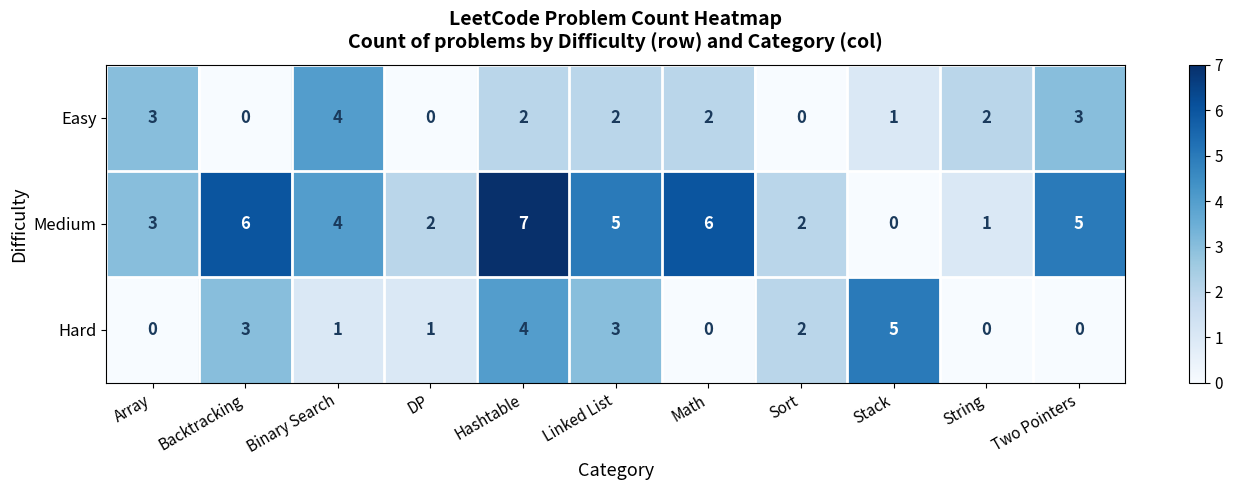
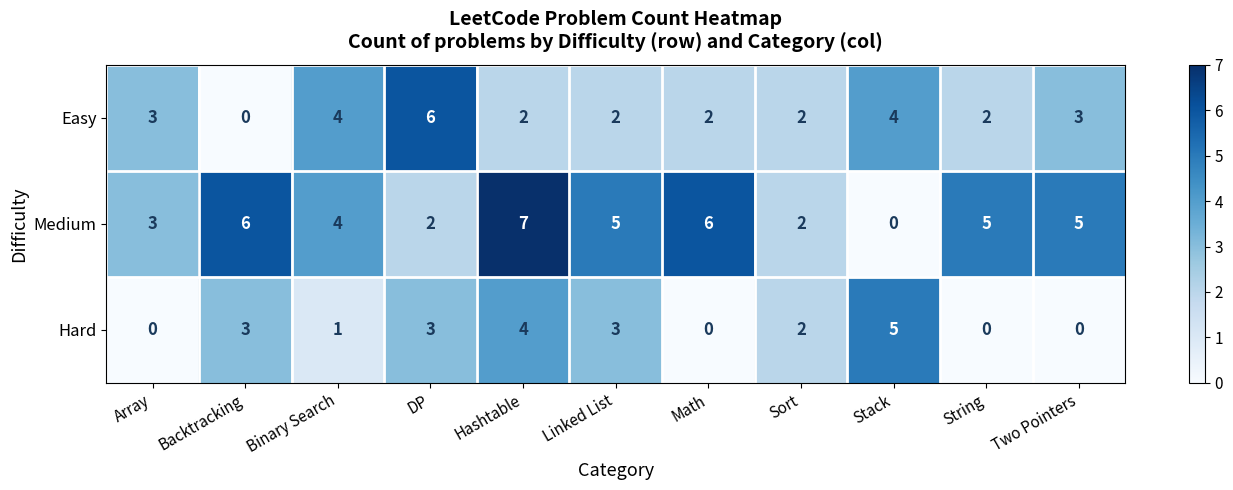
  {
    "Easy": {
      "Array": 3,
      "Backtracking": 0,
      "Binary Search": 4,
-     "DP": 0,
+     "DP": 6,
      "Hashtable": 2,
      "Linked List": 2,
      "Math": 2,
-     "Sort": 0,
-     "Stack": 1,
+     "Sort": 2,
+     "Stack": 4,
      "String": 2,
      "Two Pointers": 3
    },
    "Medium": {
      "Array": 3,
      "Backtracking": 6,
      "Binary Search": 4,
      "DP": 2,
      "Hashtable": 7,
      "Linked List": 5,
      "Math": 6,
      "Sort": 2,
      "Stack": 0,
-     "String": 1,
+     "String": 5,
      "Two Pointers": 5
    },
    "Hard": {
      "Array": 0,
      "Backtracking": 3,
      "Binary Search": 1,
-     "DP": 1,
+     "DP": 3,
      "Hashtable": 4,
      "Linked List": 3,
      "Math": 0,
      "Sort": 2,
      "Stack": 5,
      "String": 0,
      "Two Pointers": 0
    }
  }
